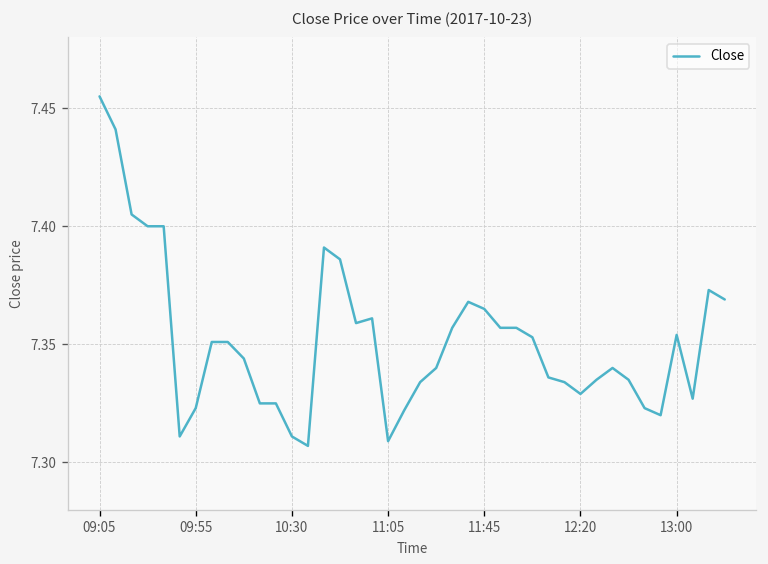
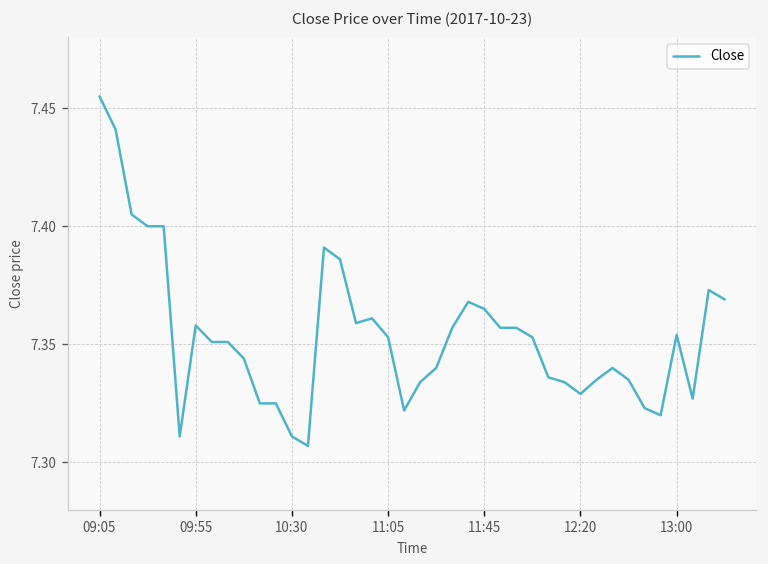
  {
    "09:05": 7.455,
-   "09:55": 7.323,
+   "09:55": 7.358,
    "10:30": 7.311,
-   "11:05": 7.309,
+   "11:05": 7.353,
    "11:45": 7.365,
    "12:20": 7.329,
    "13:00": 7.354
  }
